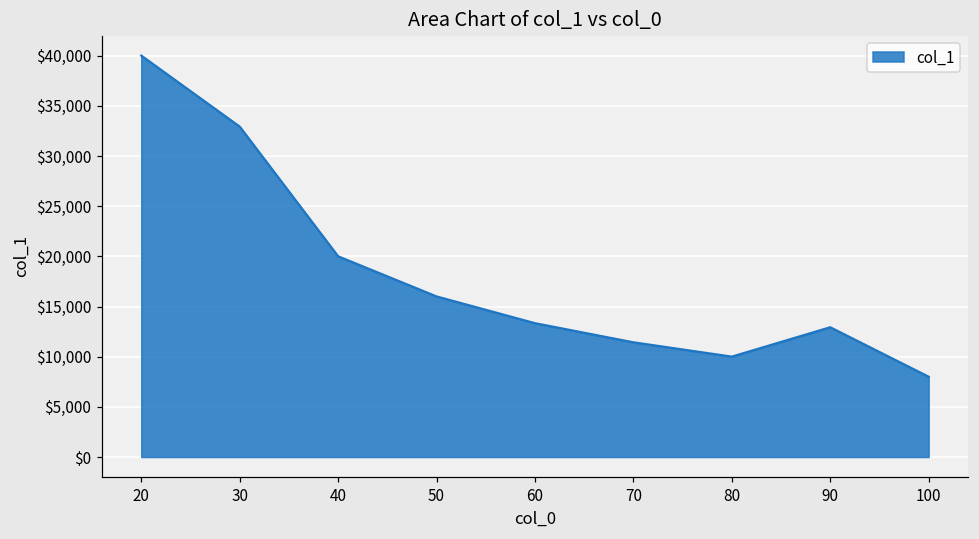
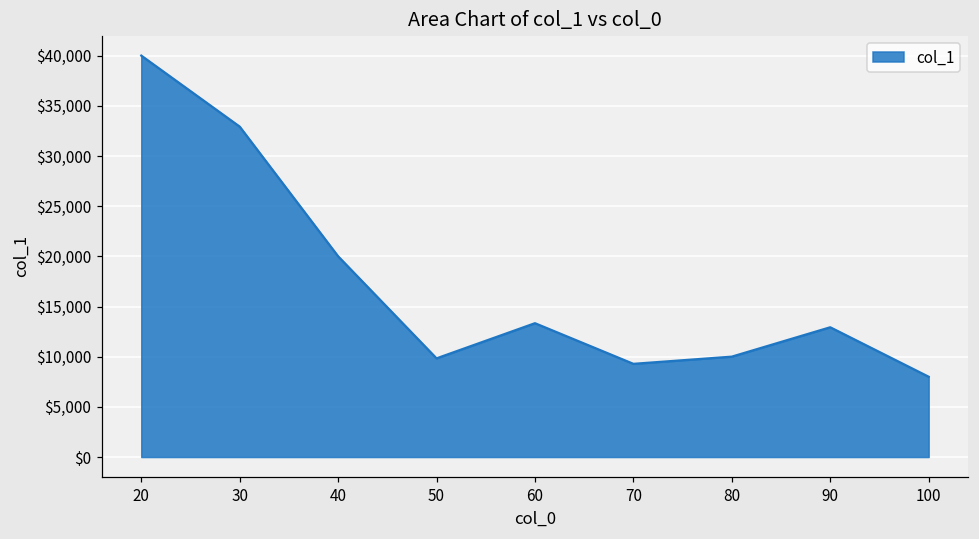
  {
    "20": "$40,000",
    "30": "$33,000",
    "40": "$20,000",
-   "50": "$16,000",
+   "50": "$10,000",
    "60": "$13,000",
-   "70": "$11,000",
+   "70": "$9,000",
    "80": "$10,000",
    "90": "$13,000",
    "100": "$8,000"
  }
